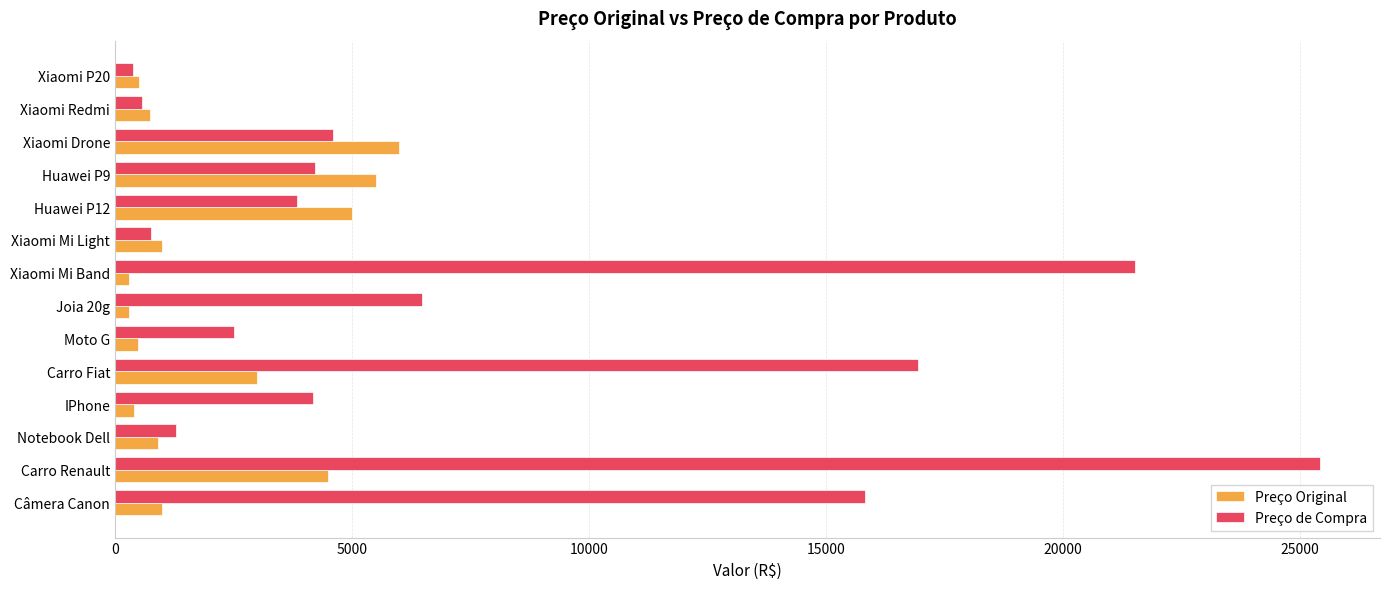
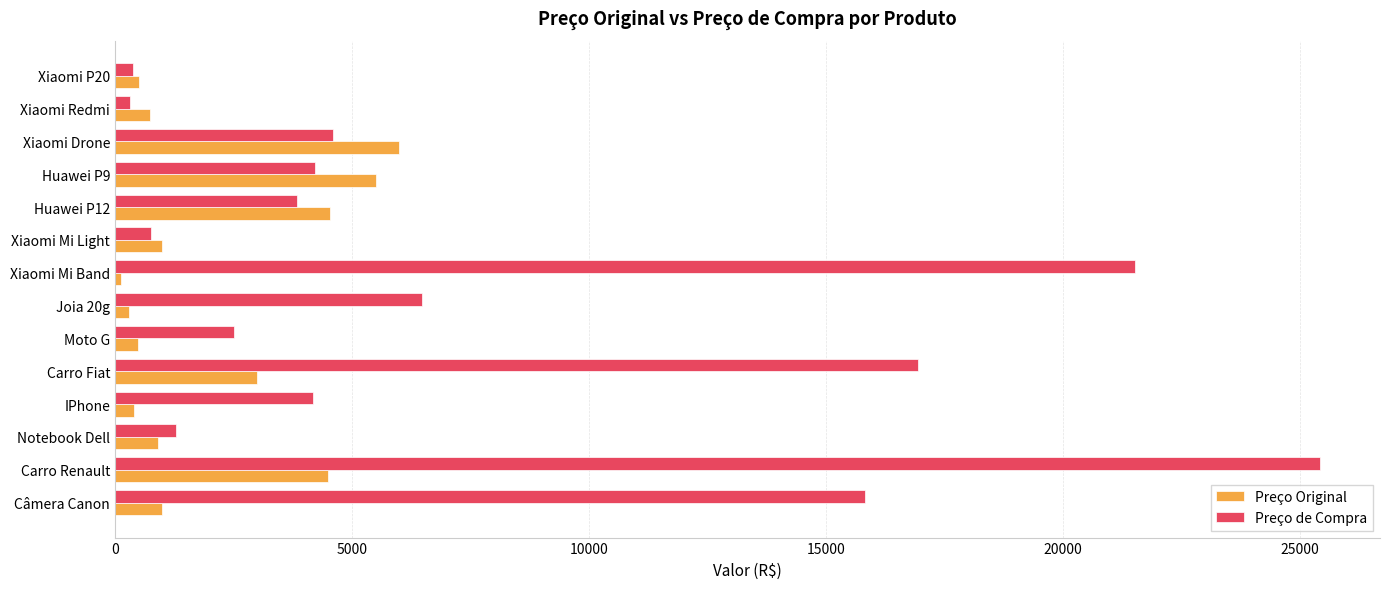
  {
    "Preço Original": {
      "Xiaomi P20": 500,
      "Xiaomi Redmi": 700,
      "Xiaomi Drone": 6000,
      "Huawei P9": 5500,
-     "Huawei P12": 5000,
+     "Huawei P12": 4500,
      "Xiaomi Mi Light": 1000,
-     "Xiaomi Mi Band": 300,
+     "Xiaomi Mi Band": 100,
      "Joia 20g": 300,
      "Moto G": 500,
      "Carro Fiat": 3000,
      "IPhone": 400,
      "Notebook Dell": 900,
      "Carro Renault": 4500,
      "Câmera Canon": 1000
    },
    "Preço de Compra": {
      "Xiaomi P20": 400,
-     "Xiaomi Redmi": 600,
+     "Xiaomi Redmi": 300,
      "Xiaomi Drone": 4600,
      "Huawei P9": 4200,
      "Huawei P12": 3800,
      "Xiaomi Mi Light": 800,
      "Xiaomi Mi Band": 21500,
      "Joia 20g": 6500,
      "Moto G": 2500,
      "Carro Fiat": 16900,
      "IPhone": 4200,
      "Notebook Dell": 1300,
      "Carro Renault": 25400,
      "Câmera Canon": 15800
    }
  }
